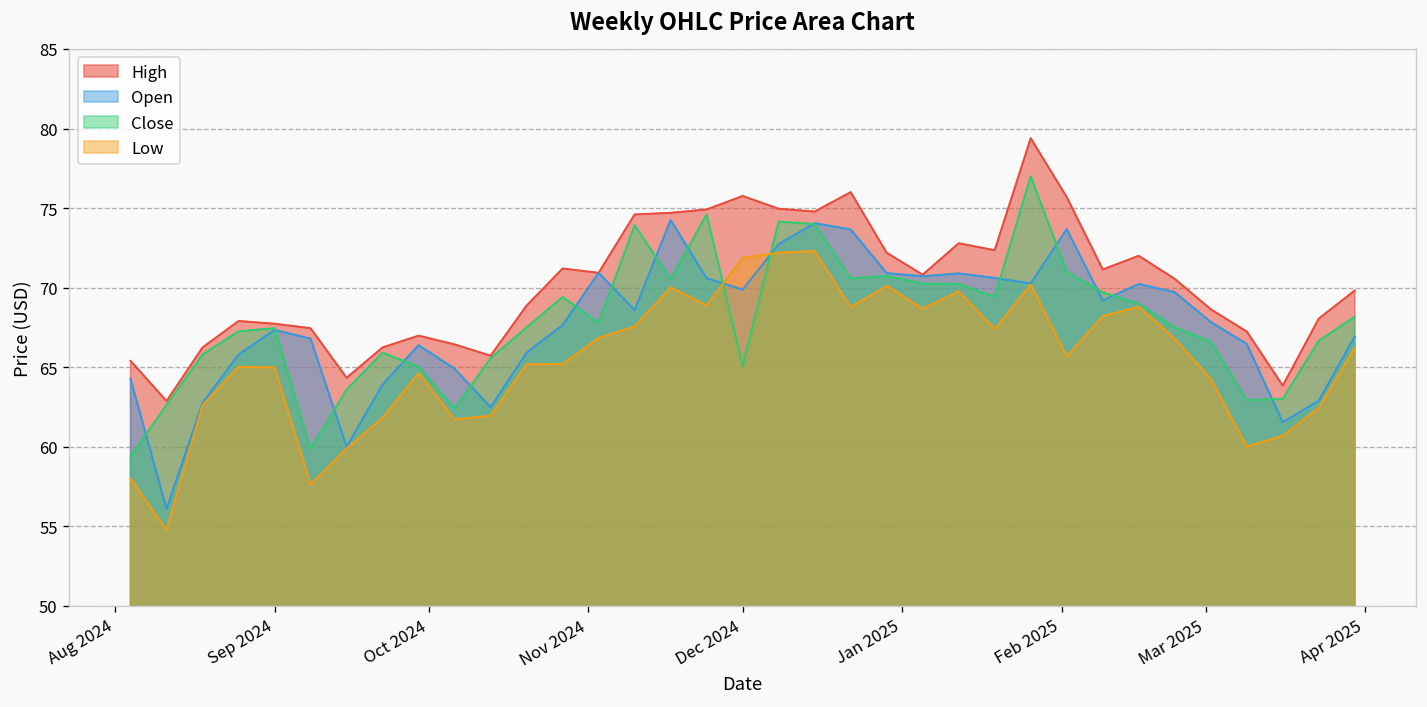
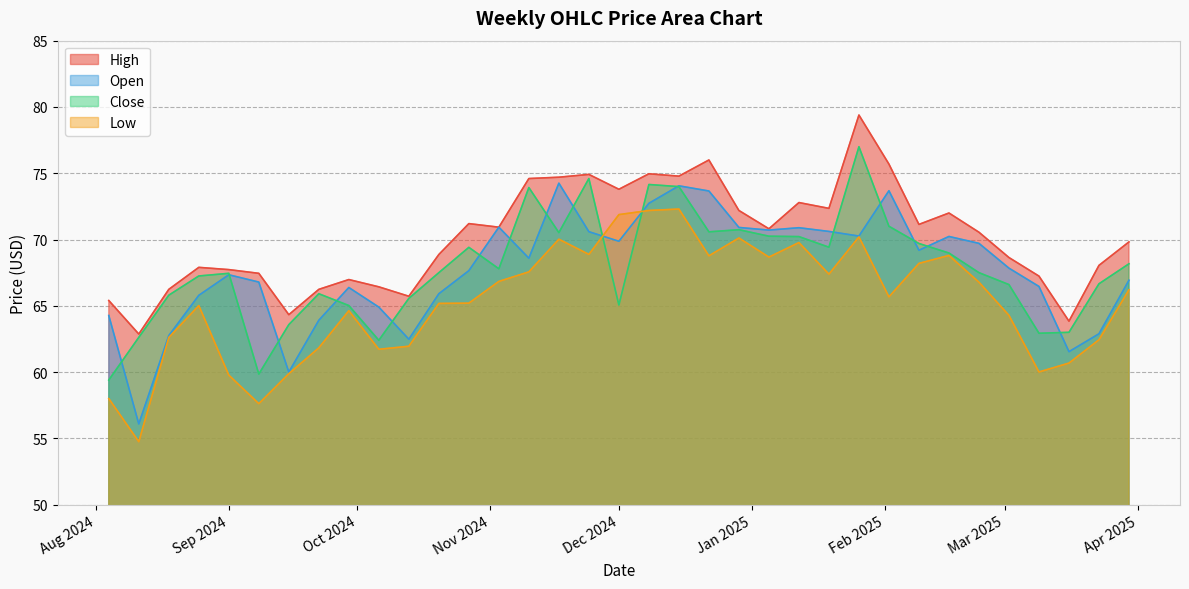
  {
    "High": {
      "Sep 2024": 67.7,
-     "Dec 2024": 75.8
+     "Dec 2024": 73.8
    },
    "Open": {
      "Dec 2024": 69.9
    },
    "Close": {
      "Dec 2024": 65.1
    },
    "Low": {
-     "Sep 2024": 65.0,
+     "Sep 2024": 59.8,
      "Dec 2024": 71.9
    }
  }
